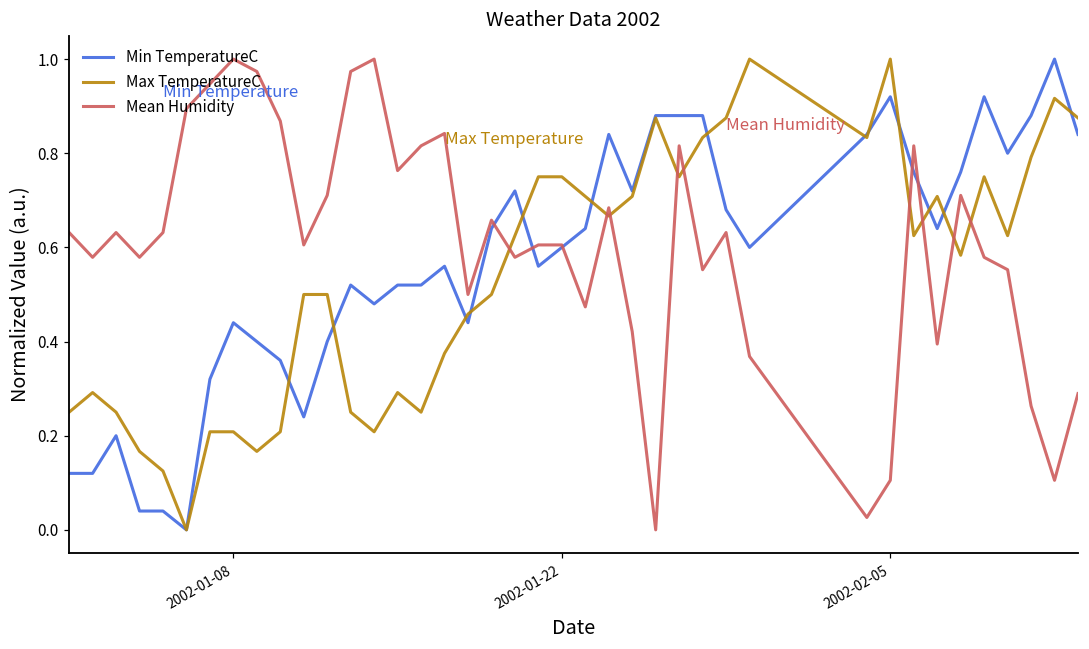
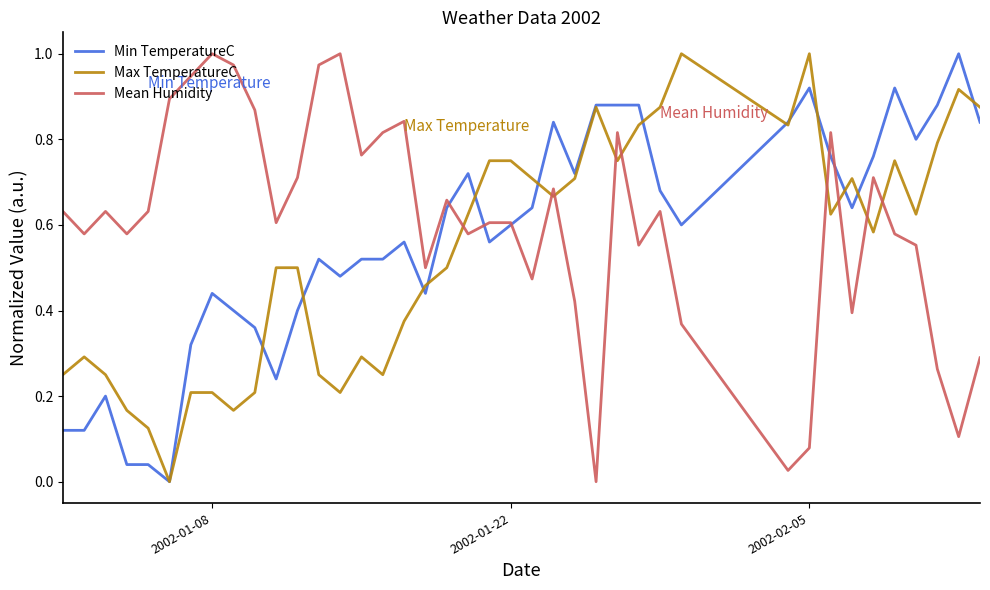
  {
    "Min TemperatureC": {
      "2002-01-08": 0.44,
      "2002-02-05": 0.92
    },
    "Max TemperatureC": {
      "2002-01-08": 0.21,
      "2002-01-22": 0.75,
      "2002-02-05": 1.00
    },
    "Mean Humidity": {
      "2002-01-08": 1.00,
-     "2002-02-05": 0.11
+     "2002-02-05": 0.08
    }
  }
